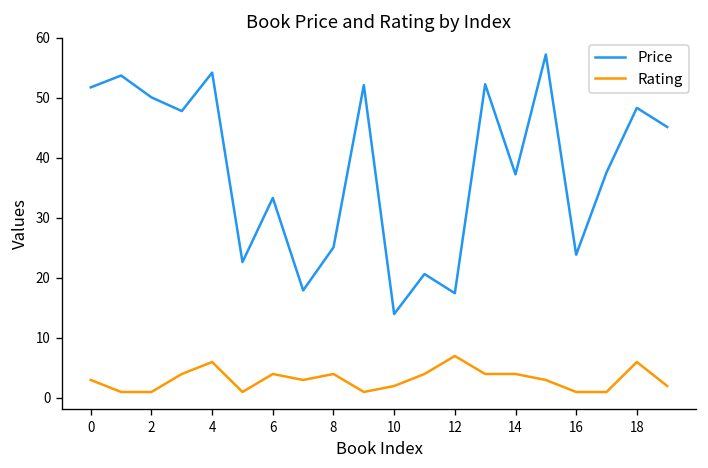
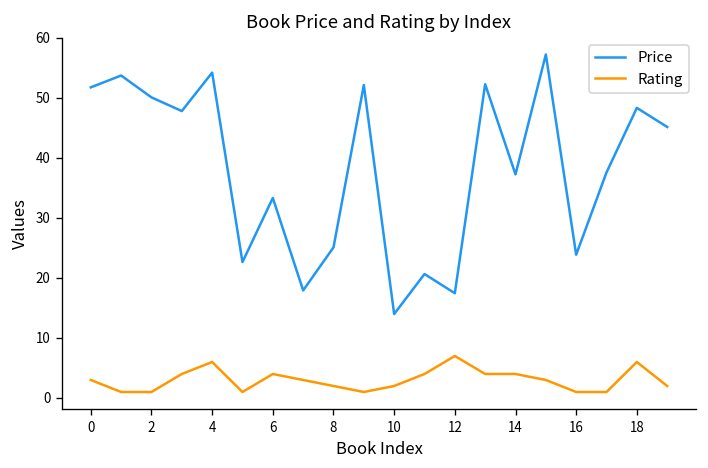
  {
    "Price": {
      "0": 52,
      "2": 50,
      "4": 54,
      "6": 33,
      "8": 25,
      "10": 14,
      "12": 17,
      "14": 37,
      "16": 24,
      "18": 48
    },
    "Rating": {
      "0": 3,
      "2": 1,
      "4": 6,
      "6": 4,
-     "8": 4,
+     "8": 2,
      "10": 2,
      "12": 7,
      "14": 4,
      "16": 1,
      "18": 6
    }
  }
